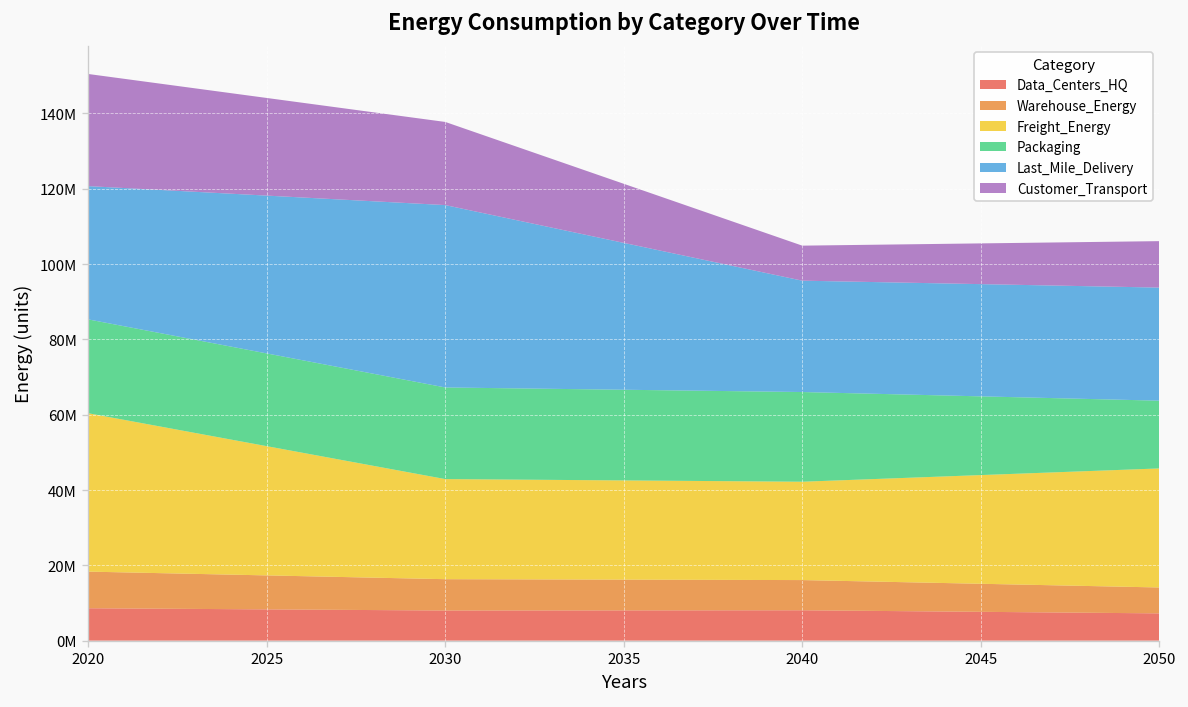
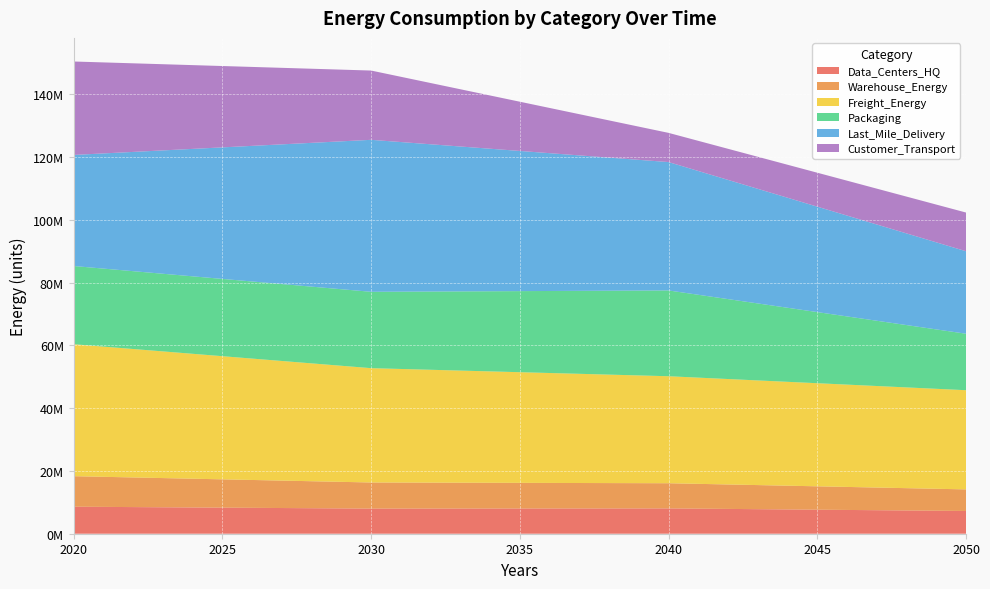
  {
    "Freight_Energy": {
      "2020": 42000000,
-     "2030": 27000000,
-     "2040": 26000000,
+     "2030": 36000000,
+     "2040": 34000000,
      "2050": 32000000
    },
    "Packaging": {
      "2020": 25000000,
      "2030": 24000000,
-     "2040": 24000000,
+     "2040": 27000000,
      "2050": 18000000
    },
    "Last_Mile_Delivery": {
      "2020": 35000000,
      "2030": 48000000,
-     "2040": 30000000,
-     "2050": 30000000
+     "2040": 41000000,
+     "2050": 26000000
    },
    "Customer_Transport": {
      "2020": 30000000,
      "2030": 22000000,
      "2040": 9000000,
      "2050": 12000000
    }
  }
